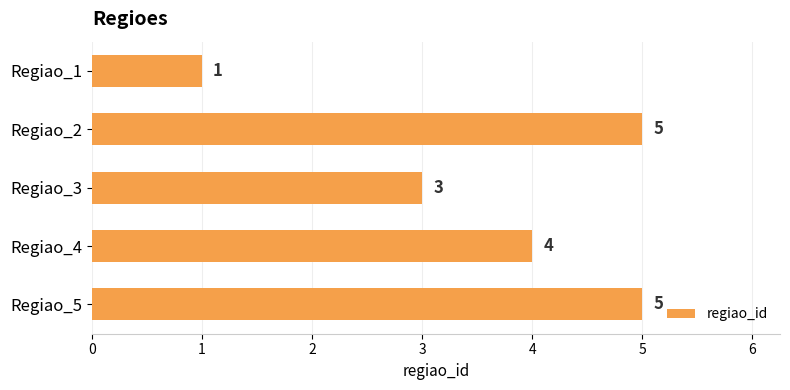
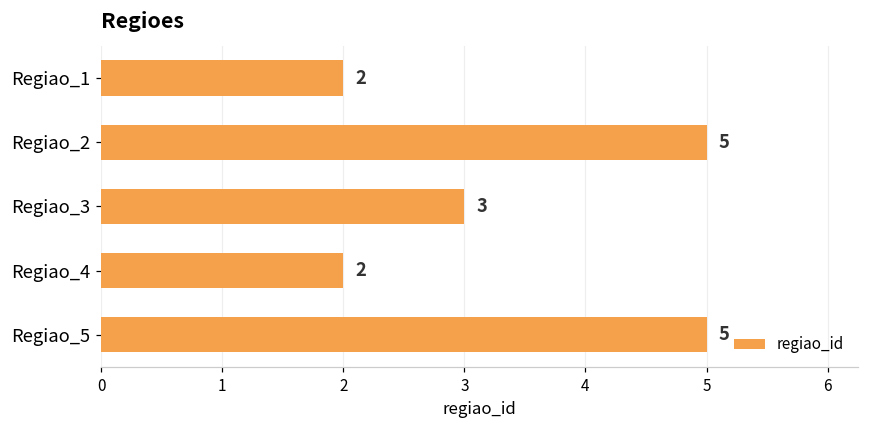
  {
-   "Regiao_1": 1,
+   "Regiao_1": 2,
    "Regiao_2": 5,
    "Regiao_3": 3,
-   "Regiao_4": 4,
+   "Regiao_4": 2,
    "Regiao_5": 5
  }
